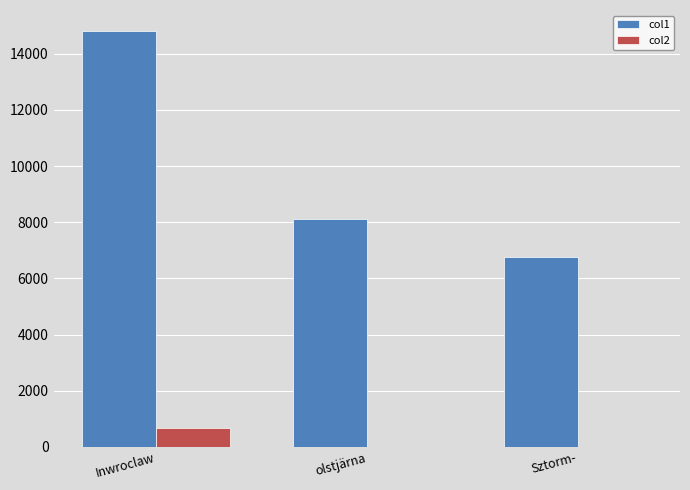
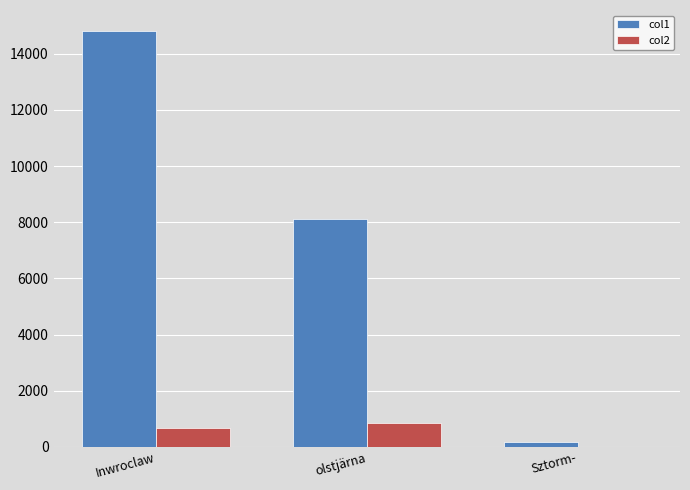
  {
    "col1": {
      "Inwroclaw": 14800,
      "olstjärna": 8100,
-     "Sztorm-": 6800
+     "Sztorm-": 200
    },
    "col2": {
      "Inwroclaw": 700,
-     "olstjärna": 0
+     "olstjärna": 900
    }
  }
